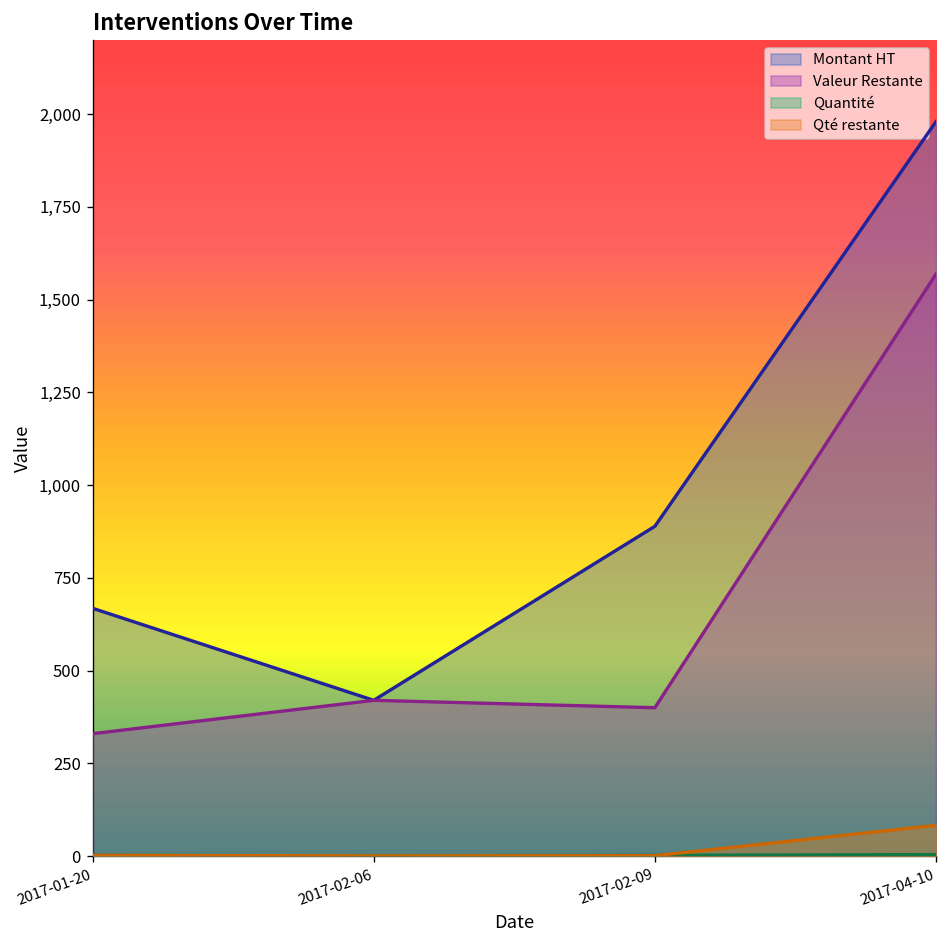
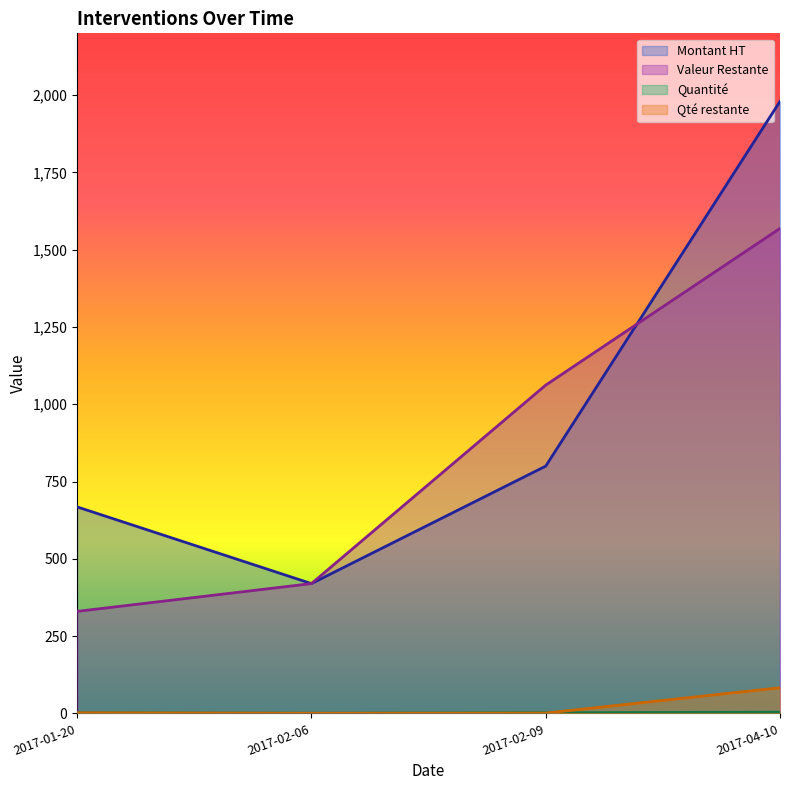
  {
    "Montant HT": {
      "2017-01-20": "670",
-     "2017-02-09": "890",
+     "2017-02-09": "800",
      "2017-04-10": "1,980"
    },
    "Valeur Restante": {
      "2017-01-20": "330",
-     "2017-02-09": "400",
+     "2017-02-09": "1,060",
      "2017-04-10": "1,570"
    },
    "Quantité": {
      "2017-04-10": "0"
    },
    "Qté restante": {
      "2017-04-10": "80"
    }
  }
